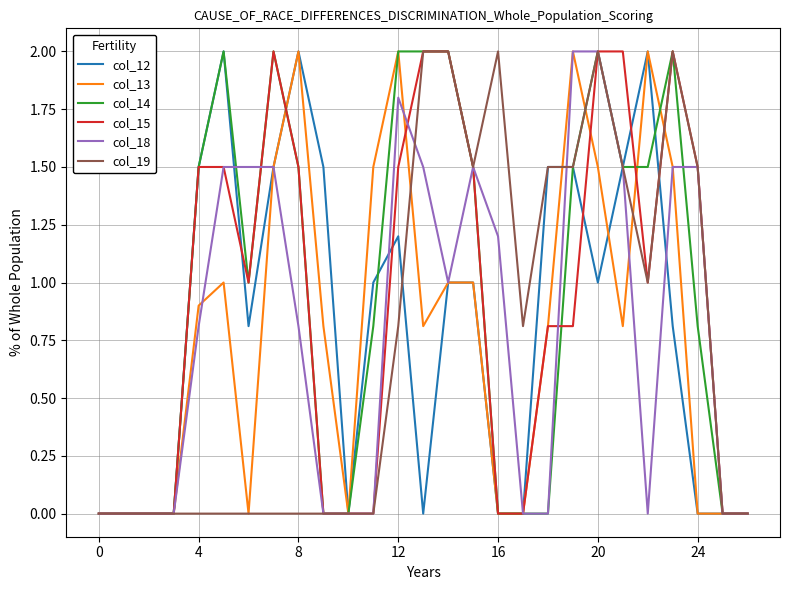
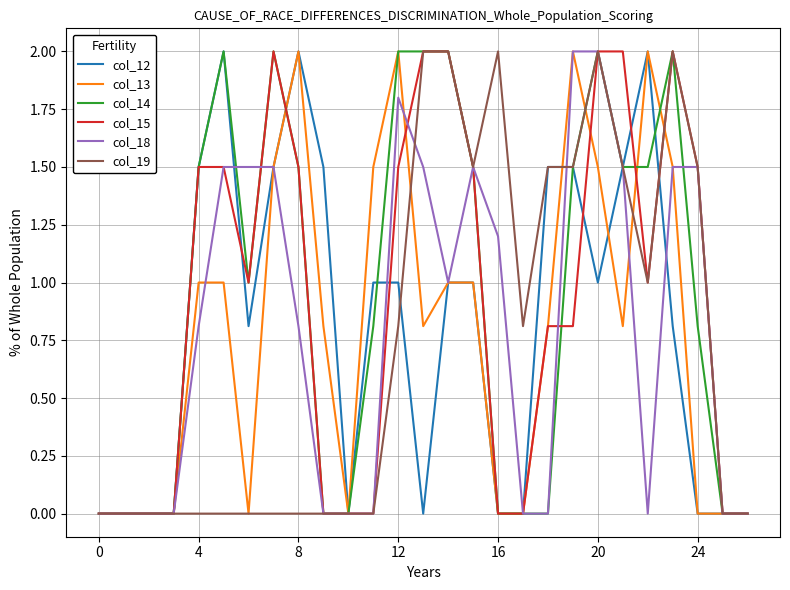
  {
    "col_12": {
-     "12": 1.2,
+     "12": 1.0,
      "20": 1.0
    },
    "col_13": {
-     "4": 0.9,
+     "4": 1.0,
      "20": 1.5
    },
    "col_14": {
      "24": 0.81
    },
    "col_15": {
      "12": 1.5
    },
    "col_18": {
      "4": 0.81,
      "8": 0.81,
      "12": 1.8,
      "16": 1.2
    },
    "col_19": {
      "4": 0.0,
      "8": 0.0,
      "12": 0.81,
      "16": 2.0
    }
  }
